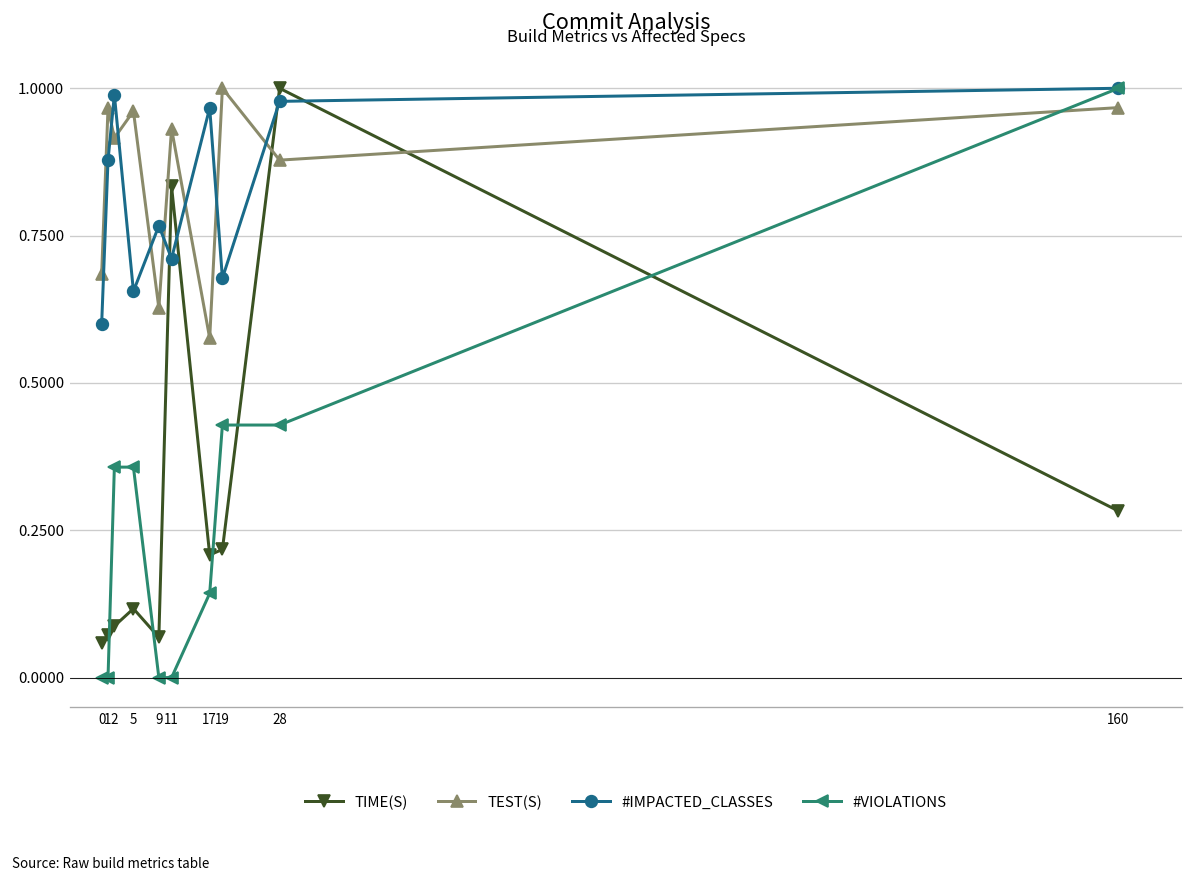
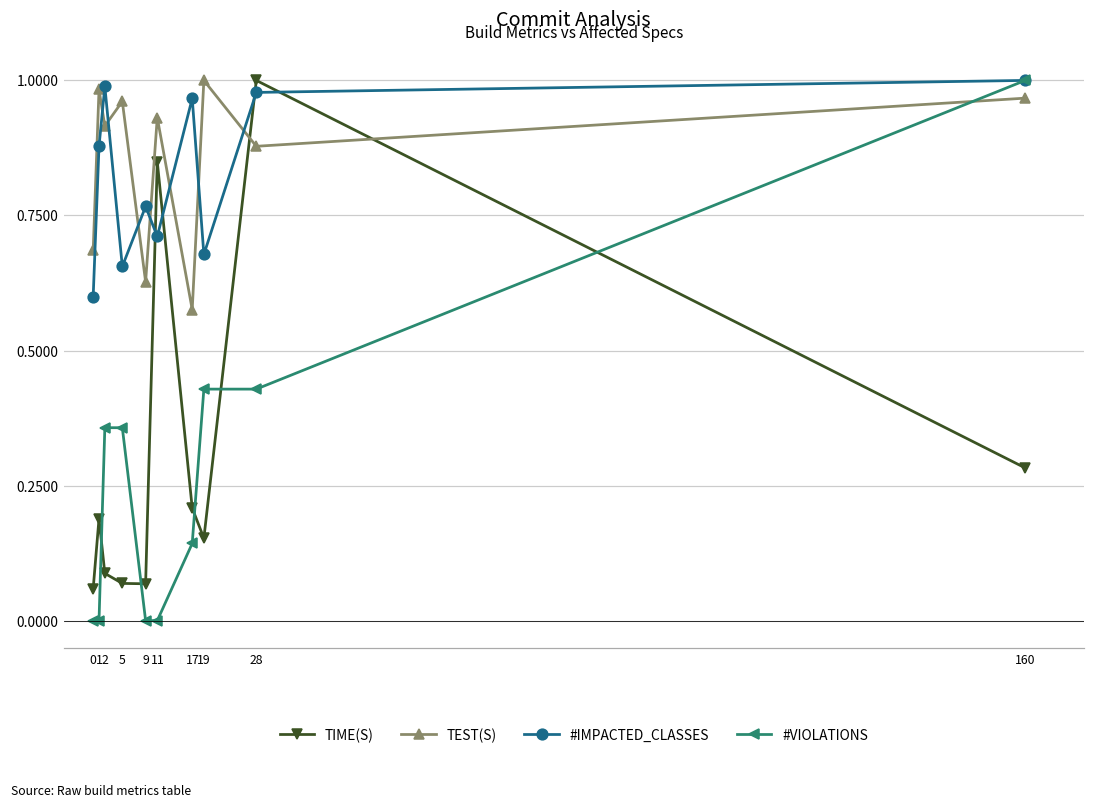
  {
    "TIME(S)": {
      "0": 0.06,
-     "1": 0.07,
+     "1": 0.19,
      "2": 0.09,
-     "5": 0.12,
+     "5": 0.07,
      "9": 0.07,
-     "11": 0.83,
+     "11": 0.85,
      "17": 0.21,
-     "19": 0.22,
+     "19": 0.15,
      "28": 1.00,
      "160": 0.28
    },
    "TEST(S)": {
      "0": 0.69,
-     "1": 0.97,
+     "1": 0.98,
      "2": 0.92,
      "5": 0.96,
      "9": 0.63,
      "11": 0.93,
      "17": 0.58,
      "19": 1.00,
      "28": 0.88,
      "160": 0.97
    }
  }
